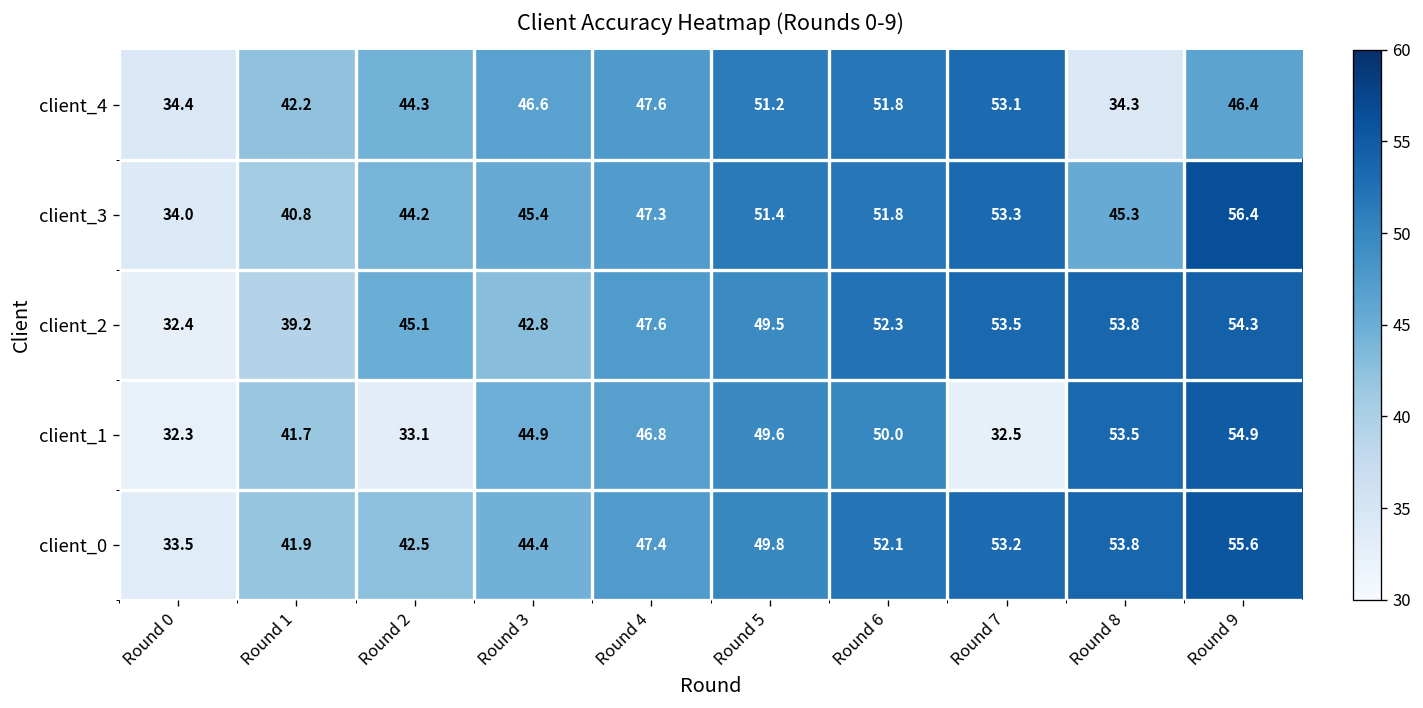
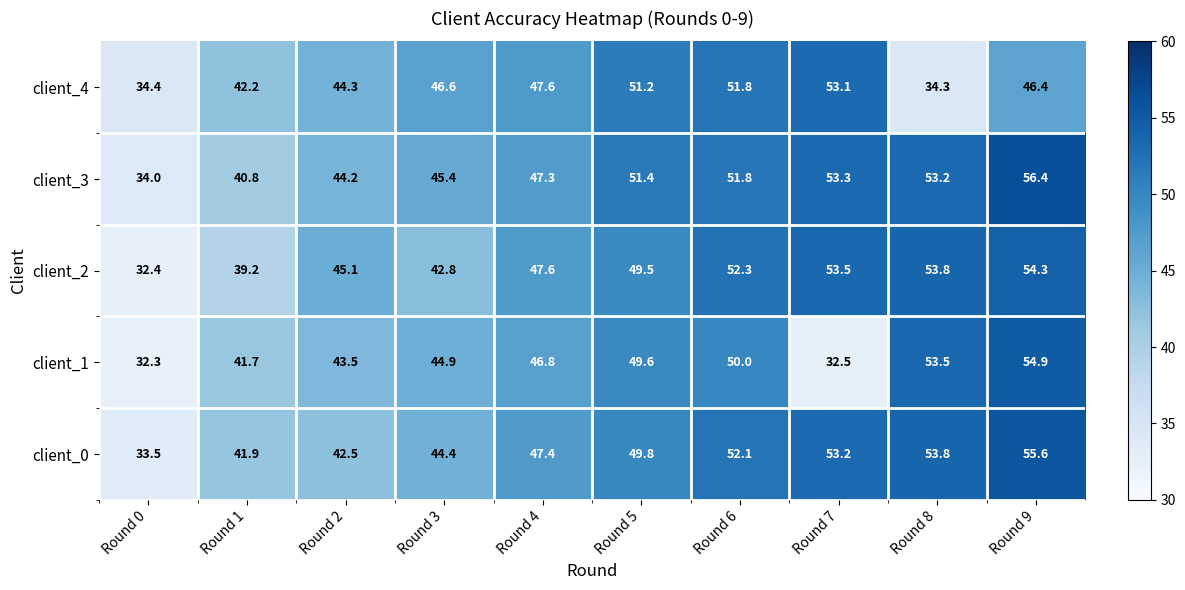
  {
    "client_4": {
      "Round 0": 34.4,
      "Round 1": 42.2,
      "Round 2": 44.3,
      "Round 3": 46.6,
      "Round 4": 47.6,
      "Round 5": 51.2,
      "Round 6": 51.8,
      "Round 7": 53.1,
      "Round 8": 34.3,
      "Round 9": 46.4
    },
    "client_3": {
      "Round 0": 34.0,
      "Round 1": 40.8,
      "Round 2": 44.2,
      "Round 3": 45.4,
      "Round 4": 47.3,
      "Round 5": 51.4,
      "Round 6": 51.8,
      "Round 7": 53.3,
-     "Round 8": 45.3,
+     "Round 8": 53.2,
      "Round 9": 56.4
    },
    "client_2": {
      "Round 0": 32.4,
      "Round 1": 39.2,
      "Round 2": 45.1,
      "Round 3": 42.8,
      "Round 4": 47.6,
      "Round 5": 49.5,
      "Round 6": 52.3,
      "Round 7": 53.5,
      "Round 8": 53.8,
      "Round 9": 54.3
    },
    "client_1": {
      "Round 0": 32.3,
      "Round 1": 41.7,
-     "Round 2": 33.1,
+     "Round 2": 43.5,
      "Round 3": 44.9,
      "Round 4": 46.8,
      "Round 5": 49.6,
      "Round 6": 50.0,
      "Round 7": 32.5,
      "Round 8": 53.5,
      "Round 9": 54.9
    },
    "client_0": {
      "Round 0": 33.5,
      "Round 1": 41.9,
      "Round 2": 42.5,
      "Round 3": 44.4,
      "Round 4": 47.4,
      "Round 5": 49.8,
      "Round 6": 52.1,
      "Round 7": 53.2,
      "Round 8": 53.8,
      "Round 9": 55.6
    }
  }
